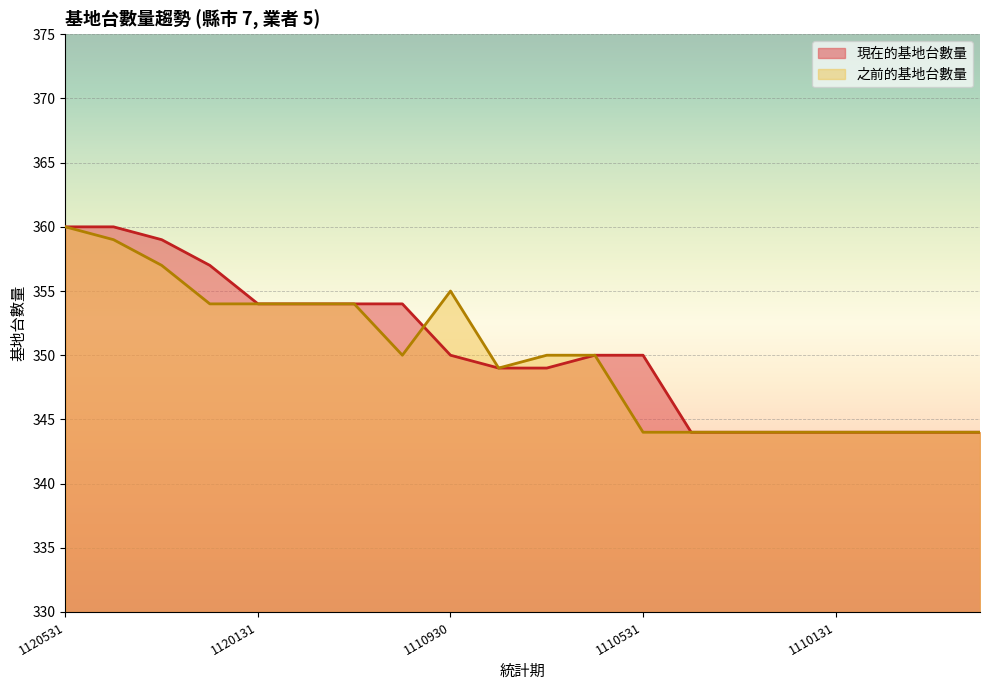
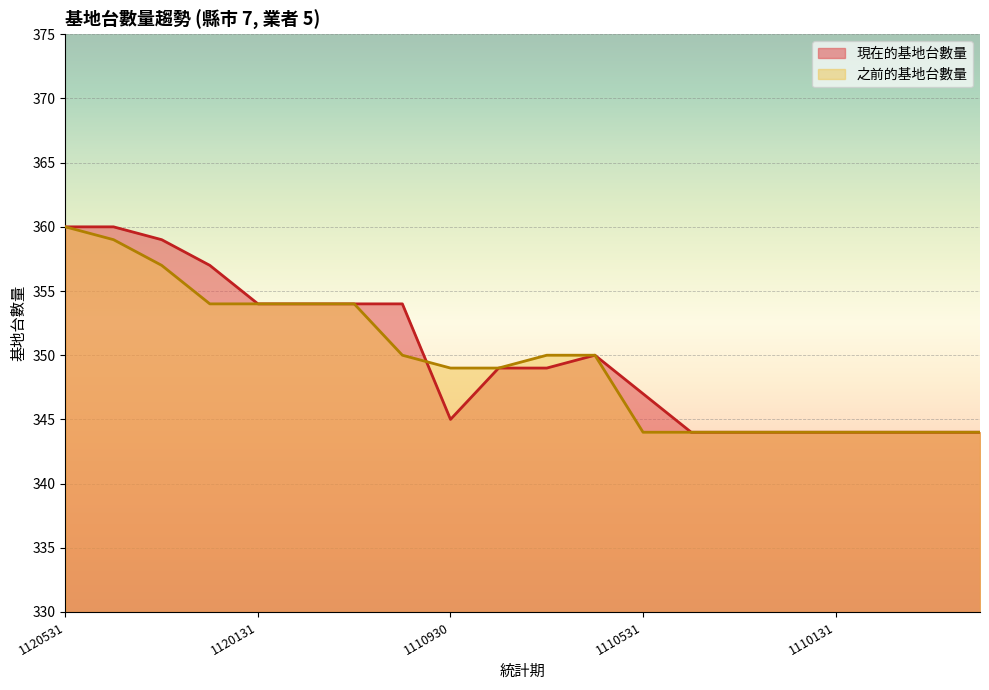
  {
    "現在的基地台數量": {
-     "1110930": 350,
-     "1110531": 350
+     "1110930": 345,
+     "1110531": 347
    },
    "之前的基地台數量": {
-     "1110930": 355,
+     "1110930": 349,
      "1110531": 344
    }
  }
